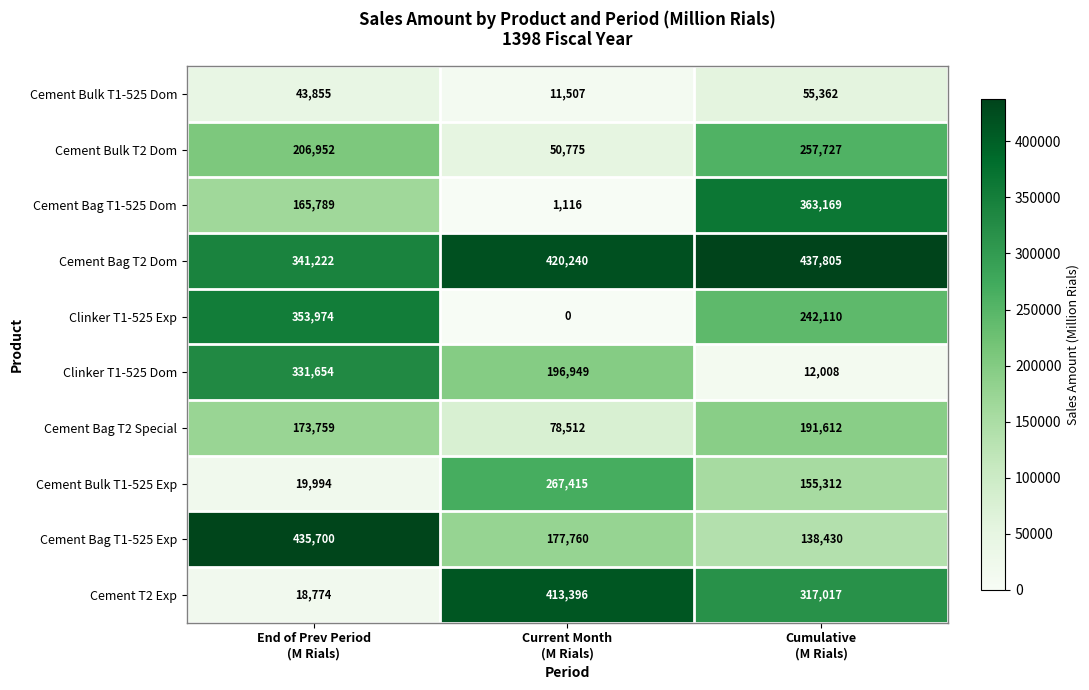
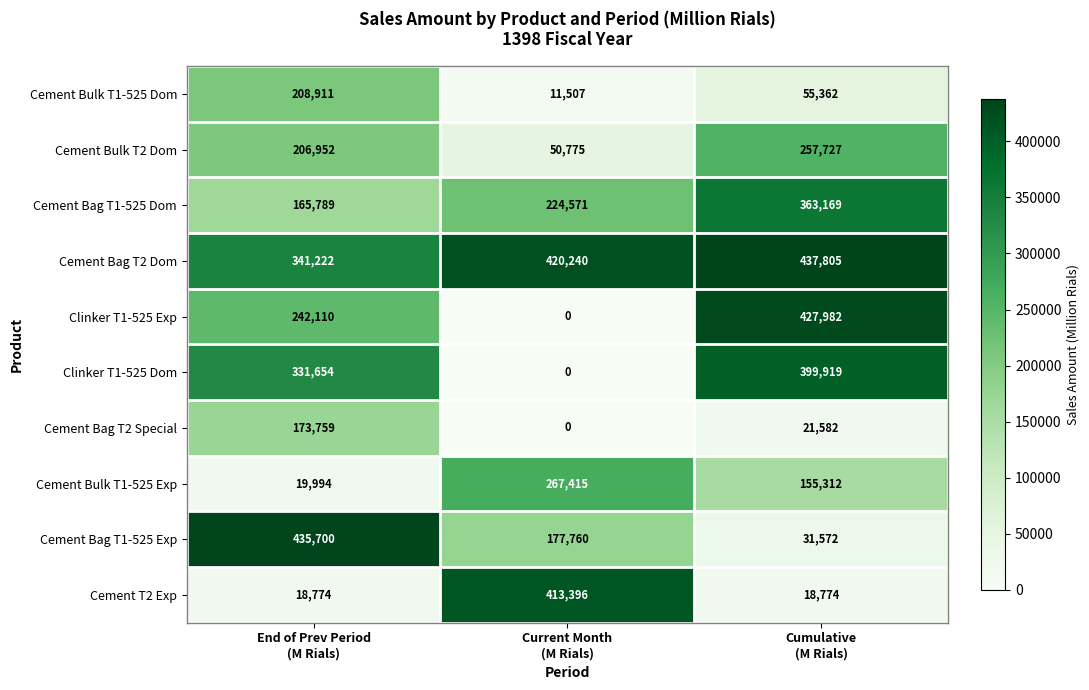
  {
    "Cement Bulk T1-525 Dom": {
-     "End of Prev Period (M Rials)": "43,855",
+     "End of Prev Period (M Rials)": "208,911",
      "Current Month (M Rials)": "11,507",
      "Cumulative (M Rials)": "55,362"
    },
    "Cement Bulk T2 Dom": {
      "End of Prev Period (M Rials)": "206,952",
      "Current Month (M Rials)": "50,775",
      "Cumulative (M Rials)": "257,727"
    },
    "Cement Bag T1-525 Dom": {
      "End of Prev Period (M Rials)": "165,789",
-     "Current Month (M Rials)": "1,116",
+     "Current Month (M Rials)": "224,571",
      "Cumulative (M Rials)": "363,169"
    },
    "Cement Bag T2 Dom": {
      "End of Prev Period (M Rials)": "341,222",
      "Current Month (M Rials)": "420,240",
      "Cumulative (M Rials)": "437,805"
    },
    "Clinker T1-525 Exp": {
-     "End of Prev Period (M Rials)": "353,974",
+     "End of Prev Period (M Rials)": "242,110",
      "Current Month (M Rials)": "0",
-     "Cumulative (M Rials)": "242,110"
+     "Cumulative (M Rials)": "427,982"
    },
    "Clinker T1-525 Dom": {
      "End of Prev Period (M Rials)": "331,654",
-     "Current Month (M Rials)": "196,949",
-     "Cumulative (M Rials)": "12,008"
+     "Current Month (M Rials)": "0",
+     "Cumulative (M Rials)": "399,919"
    },
    "Cement Bag T2 Special": {
      "End of Prev Period (M Rials)": "173,759",
-     "Current Month (M Rials)": "78,512",
-     "Cumulative (M Rials)": "191,612"
+     "Current Month (M Rials)": "0",
+     "Cumulative (M Rials)": "21,582"
    },
    "Cement Bulk T1-525 Exp": {
      "End of Prev Period (M Rials)": "19,994",
      "Current Month (M Rials)": "267,415",
      "Cumulative (M Rials)": "155,312"
    },
    "Cement Bag T1-525 Exp": {
      "End of Prev Period (M Rials)": "435,700",
      "Current Month (M Rials)": "177,760",
-     "Cumulative (M Rials)": "138,430"
+     "Cumulative (M Rials)": "31,572"
    },
    "Cement T2 Exp": {
      "End of Prev Period (M Rials)": "18,774",
      "Current Month (M Rials)": "413,396",
-     "Cumulative (M Rials)": "317,017"
+     "Cumulative (M Rials)": "18,774"
    }
  }
